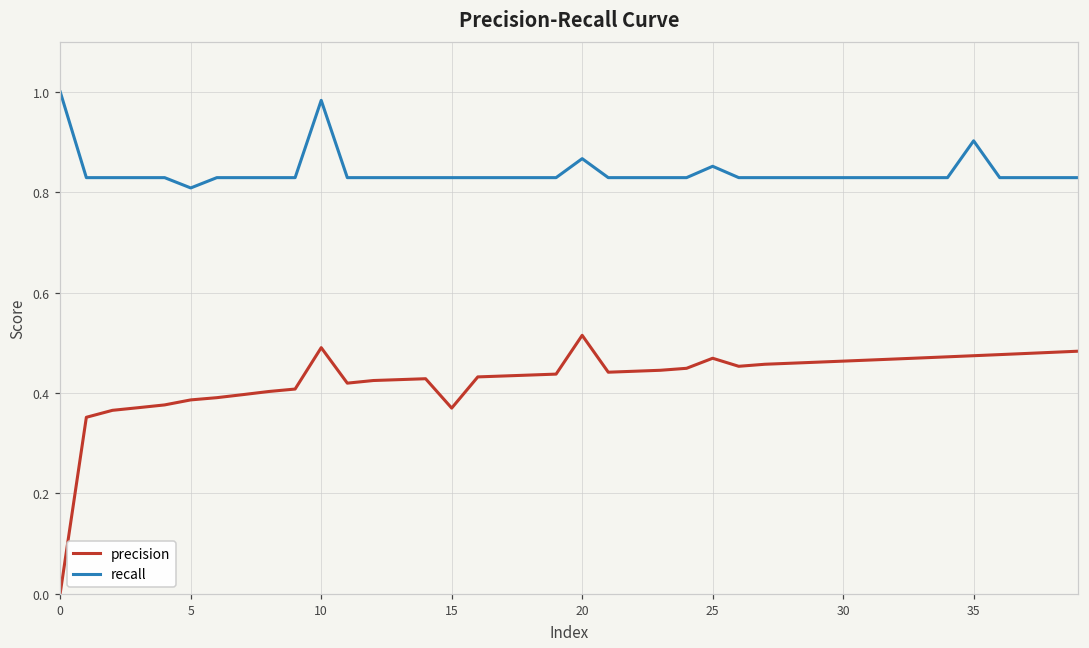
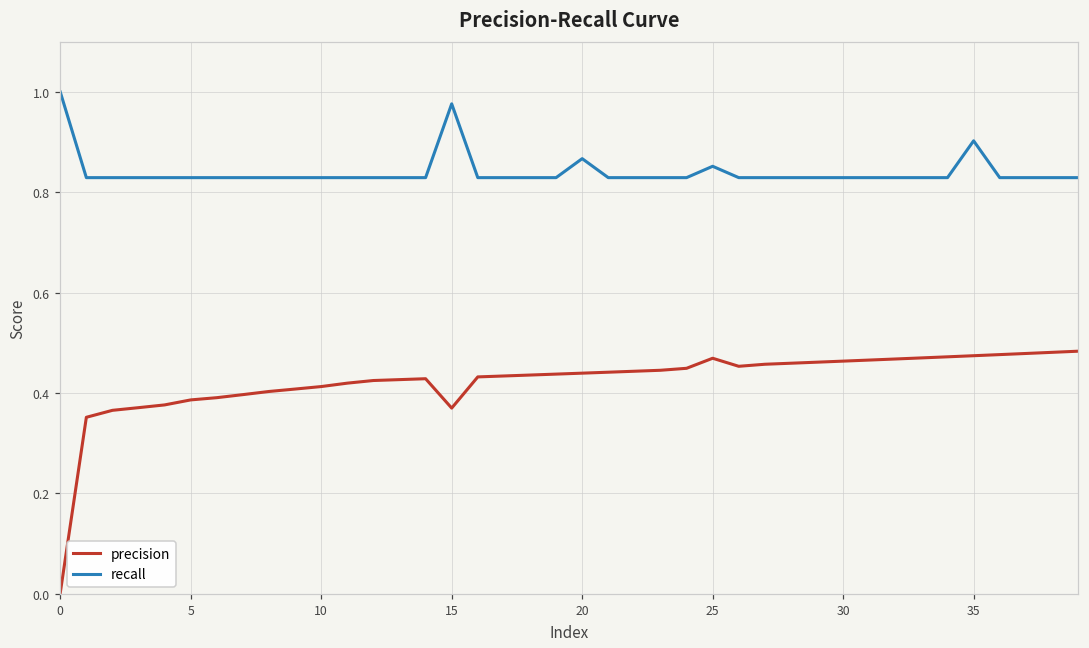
  {
    "precision": {
      "0": 0.00,
      "5": 0.39,
-     "10": 0.49,
+     "10": 0.41,
      "15": 0.37,
-     "20": 0.52,
+     "20": 0.44,
      "25": 0.47,
      "30": 0.46,
      "35": 0.47
    },
    "recall": {
      "0": 1.00,
-     "5": 0.81,
-     "10": 0.98,
-     "15": 0.83,
+     "5": 0.83,
+     "10": 0.83,
+     "15": 0.98,
      "20": 0.87,
      "25": 0.85,
      "30": 0.83,
      "35": 0.90
    }
  }
